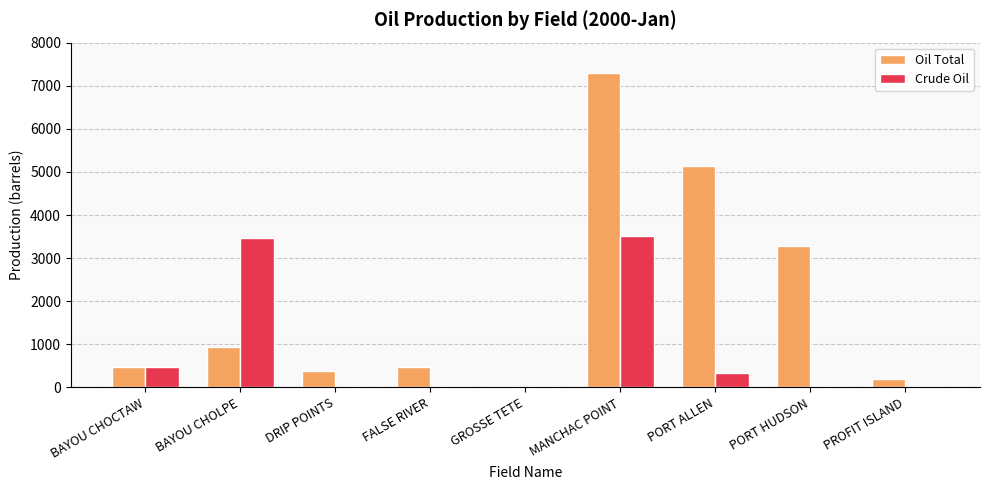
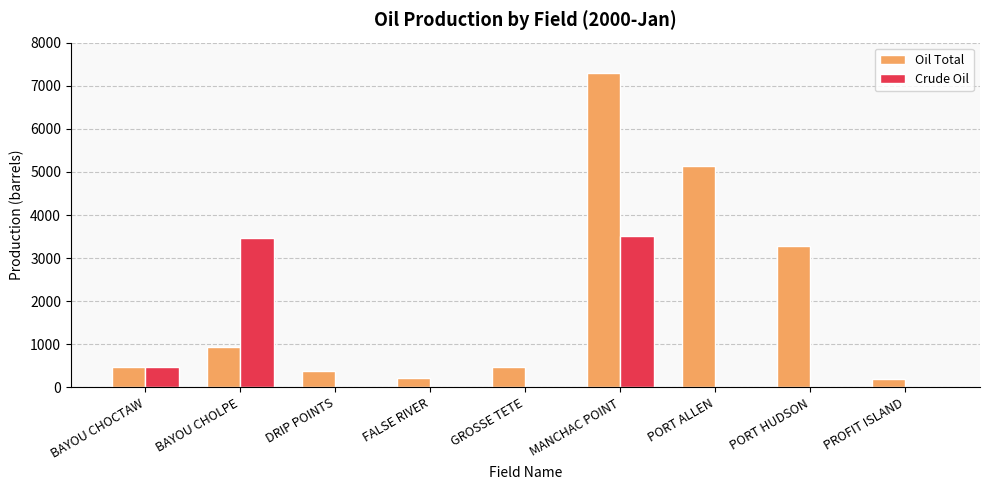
  {
    "Oil Total": {
      "BAYOU CHOCTAW": 500,
      "BAYOU CHOLPE": 900,
      "DRIP POINTS": 400,
-     "FALSE RIVER": 500,
-     "GROSSE TETE": 0,
+     "FALSE RIVER": 200,
+     "GROSSE TETE": 500,
      "MANCHAC POINT": 7300,
      "PORT ALLEN": 5100,
      "PORT HUDSON": 3300,
      "PROFIT ISLAND": 200
    },
    "Crude Oil": {
      "BAYOU CHOCTAW": 500,
      "BAYOU CHOLPE": 3500,
      "DRIP POINTS": 0,
      "FALSE RIVER": 0,
      "GROSSE TETE": 0,
      "MANCHAC POINT": 3500,
-     "PORT ALLEN": 300,
+     "PORT ALLEN": 0,
      "PORT HUDSON": 0,
      "PROFIT ISLAND": 0
    }
  }
